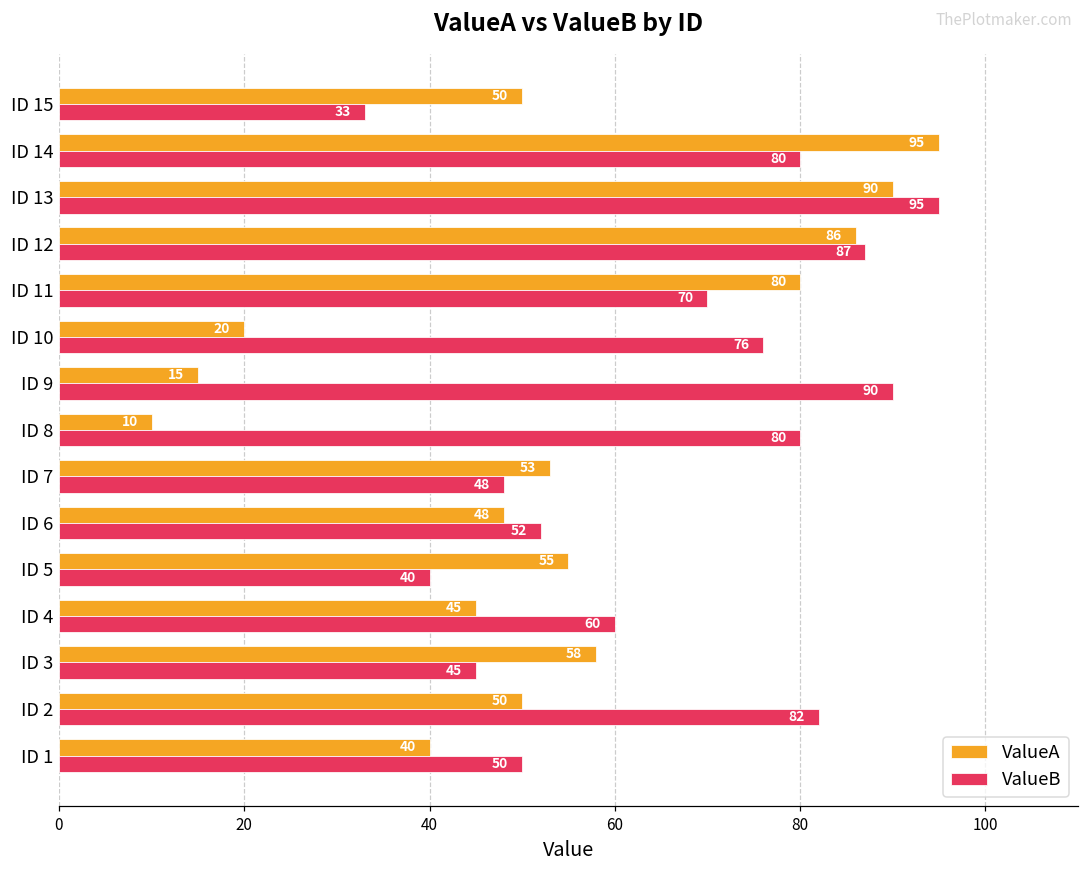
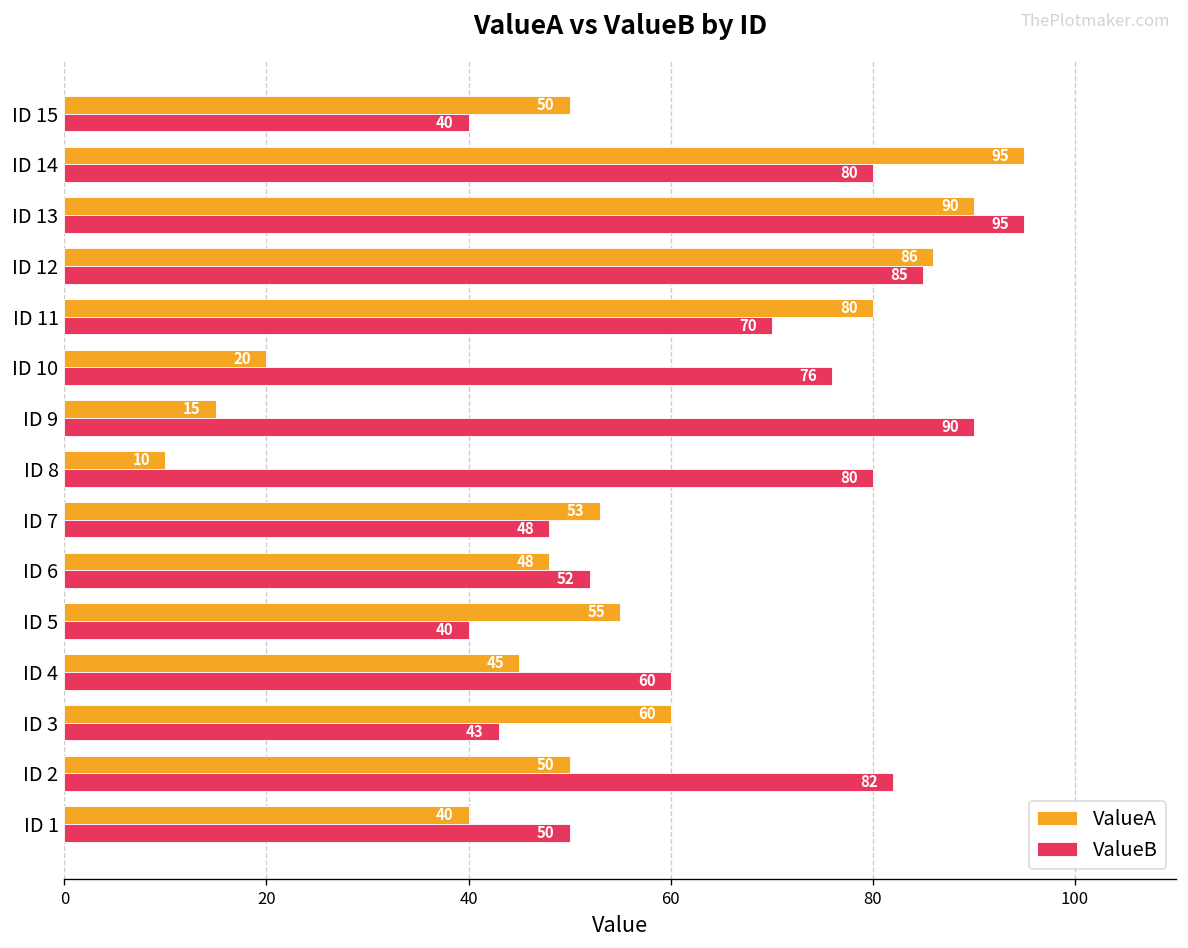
  {
    "ValueA": {
      "ID 15": 50,
      "ID 14": 95,
      "ID 13": 90,
      "ID 12": 86,
      "ID 11": 80,
      "ID 10": 20,
      "ID 9": 15,
      "ID 8": 10,
      "ID 7": 53,
      "ID 6": 48,
      "ID 5": 55,
      "ID 4": 45,
-     "ID 3": 58,
+     "ID 3": 60,
      "ID 2": 50,
      "ID 1": 40
    },
    "ValueB": {
-     "ID 15": 33,
+     "ID 15": 40,
      "ID 14": 80,
      "ID 13": 95,
-     "ID 12": 87,
+     "ID 12": 85,
      "ID 11": 70,
      "ID 10": 76,
      "ID 9": 90,
      "ID 8": 80,
      "ID 7": 48,
      "ID 6": 52,
      "ID 5": 40,
      "ID 4": 60,
-     "ID 3": 45,
+     "ID 3": 43,
      "ID 2": 82,
      "ID 1": 50
    }
  }
